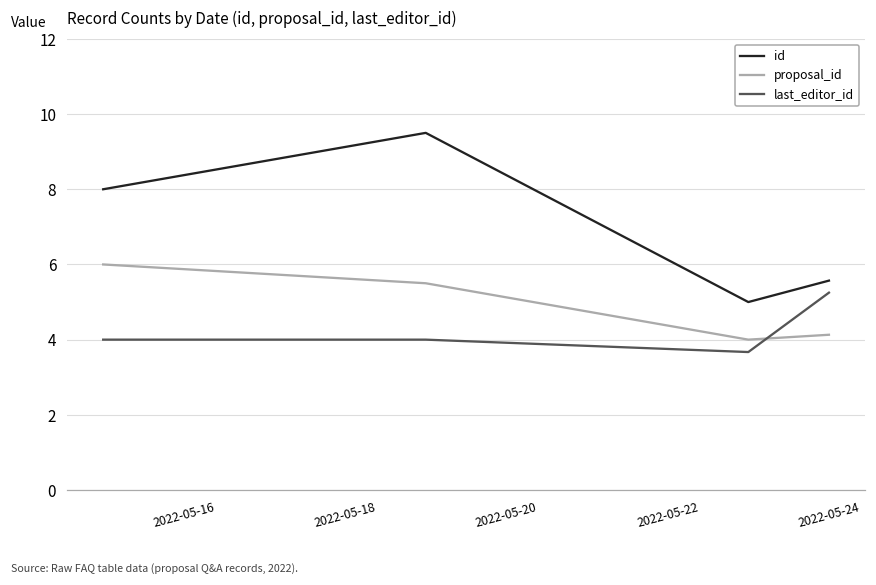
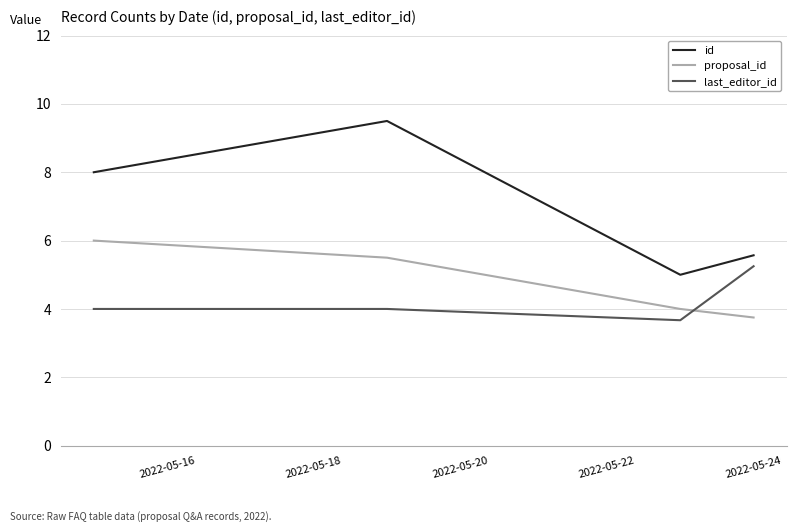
  {
    "id": {
      "2022-05-24": 5.6
    },
    "proposal_id": {
-     "2022-05-24": 4.1
+     "2022-05-24": 3.8
    },
    "last_editor_id": {
      "2022-05-24": 5.3
    }
  }
